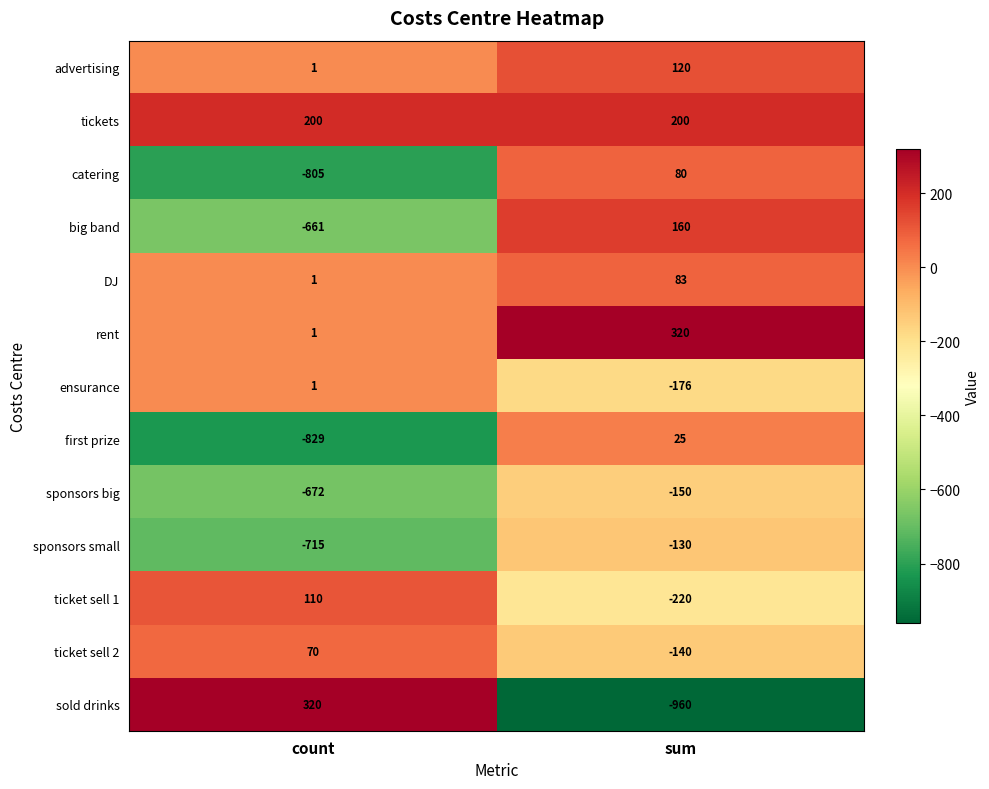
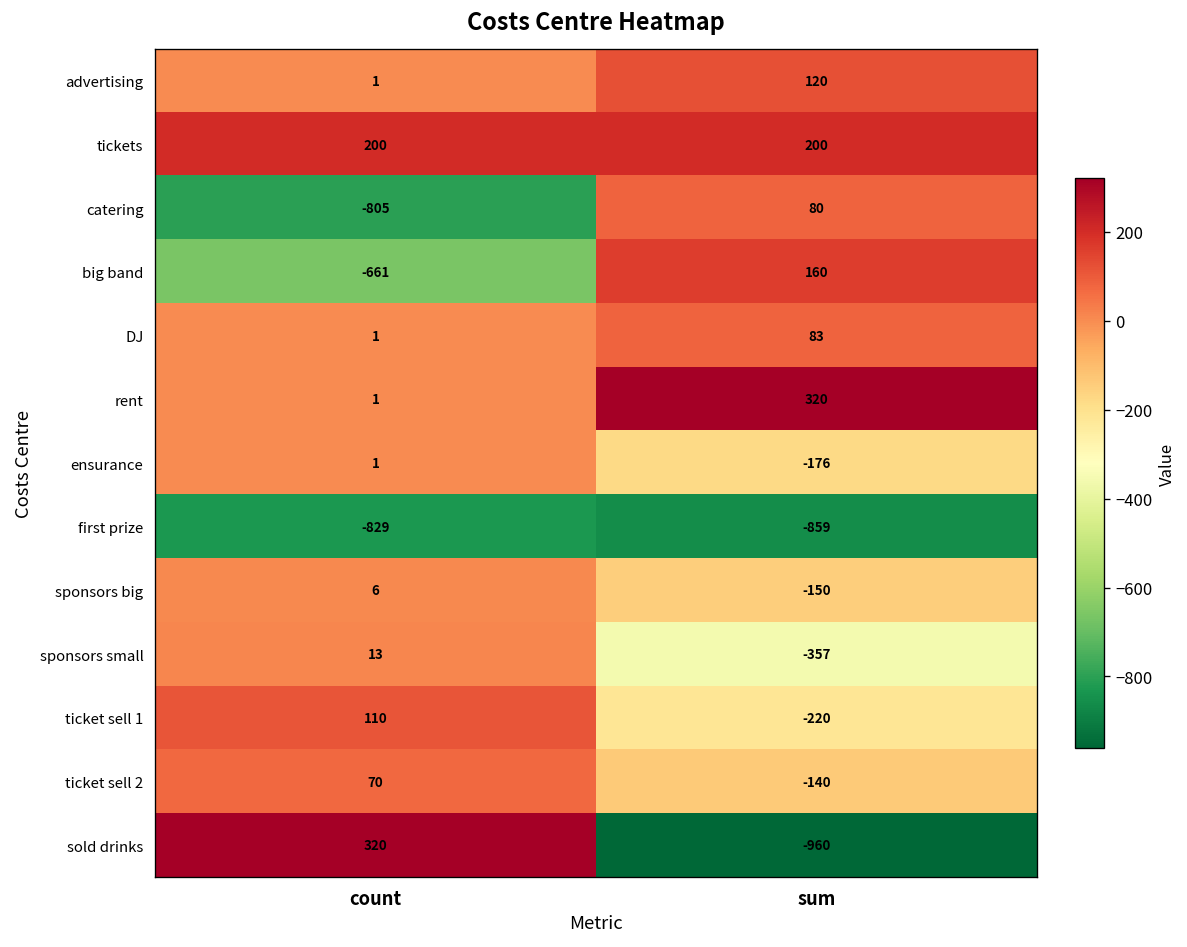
  {
    "advertising": {
      "count": 1,
      "sum": 120
    },
    "tickets": {
      "count": 200,
      "sum": 200
    },
    "catering": {
      "count": -805,
      "sum": 80
    },
    "big band": {
      "count": -661,
      "sum": 160
    },
    "DJ": {
      "count": 1,
      "sum": 83
    },
    "rent": {
      "count": 1,
      "sum": 320
    },
    "ensurance": {
      "count": 1,
      "sum": -176
    },
    "first prize": {
      "count": -829,
-     "sum": 25
+     "sum": -859
    },
    "sponsors big": {
-     "count": -672,
+     "count": 6,
      "sum": -150
    },
    "sponsors small": {
-     "count": -715,
-     "sum": -130
+     "count": 13,
+     "sum": -357
    },
    "ticket sell 1": {
      "count": 110,
      "sum": -220
    },
    "ticket sell 2": {
      "count": 70,
      "sum": -140
    },
    "sold drinks": {
      "count": 320,
      "sum": -960
    }
  }
